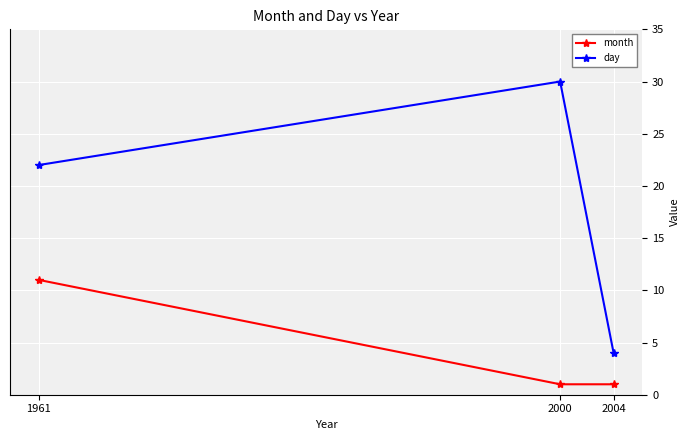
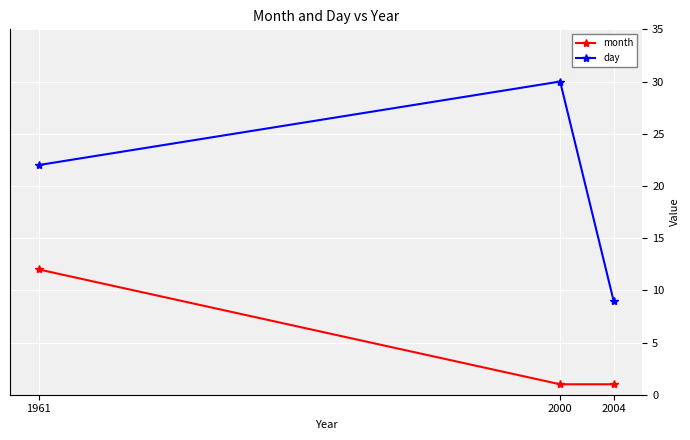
  {
    "month": {
-     "1961": 11,
+     "1961": 12,
      "2000": 1,
      "2004": 1
    },
    "day": {
      "1961": 22,
      "2000": 30,
-     "2004": 4
+     "2004": 9
    }
  }
